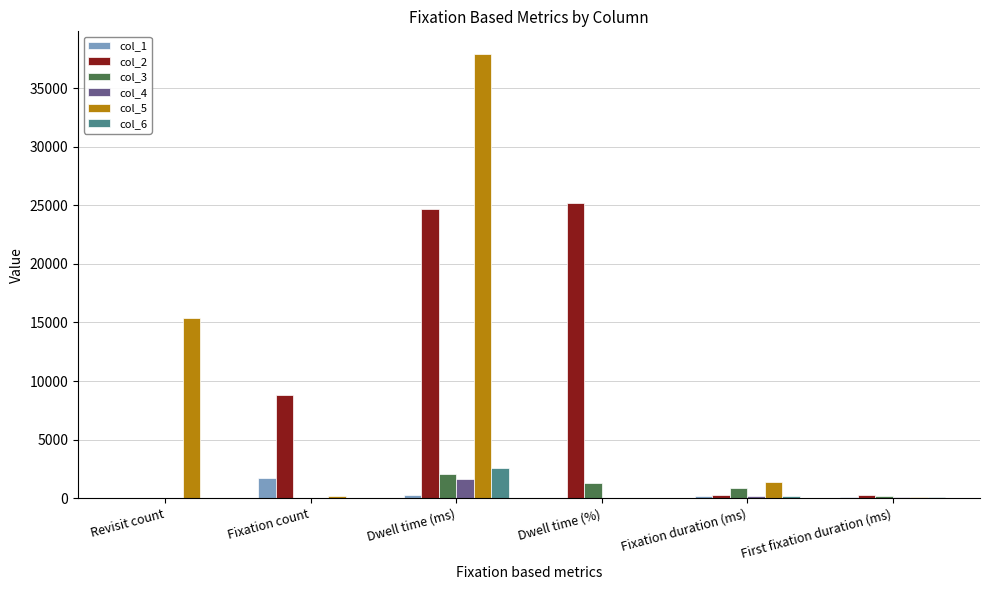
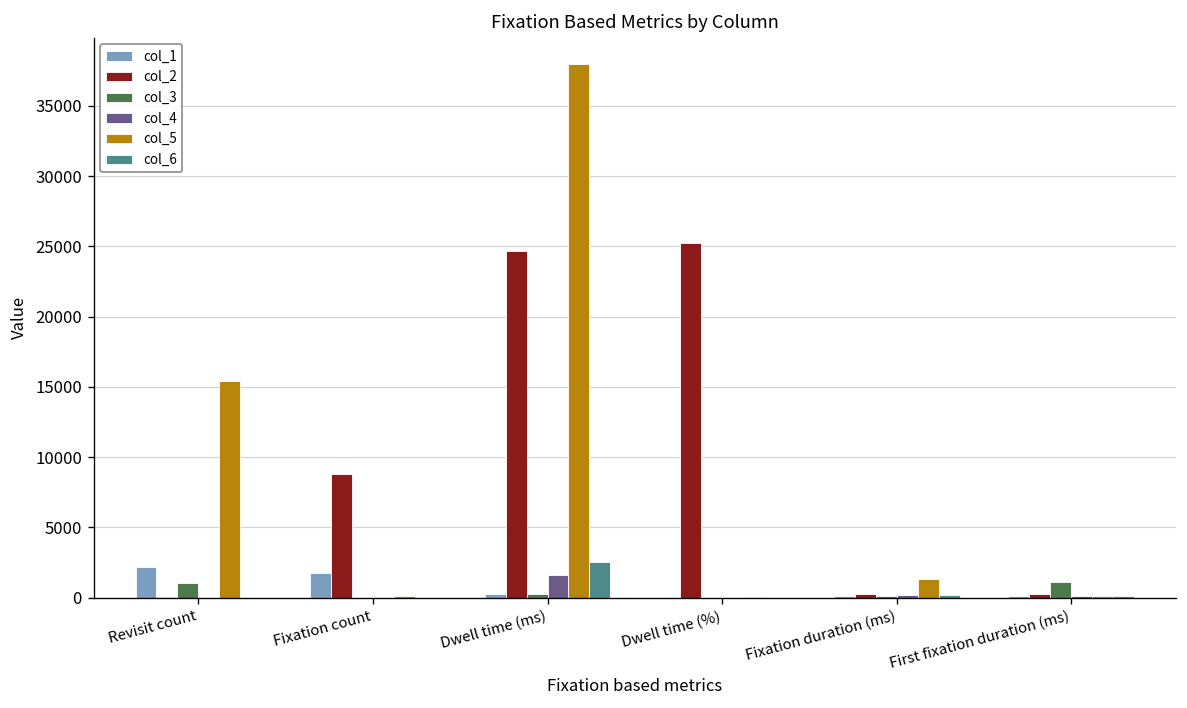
  {
    "col_1": {
-     "Revisit count": 0,
+     "Revisit count": 2200,
      "Fixation count": 1700,
      "Dwell time (ms)": 300
    },
    "col_2": {
      "Fixation count": 8800,
      "Dwell time (ms)": 24700,
      "Dwell time (%)": 25200,
      "Fixation duration (ms)": 300,
      "First fixation duration (ms)": 300
    },
    "col_3": {
-     "Revisit count": 0,
-     "Dwell time (ms)": 2100,
-     "Dwell time (%)": 1300,
-     "Fixation duration (ms)": 800,
-     "First fixation duration (ms)": 200
+     "Revisit count": 1100,
+     "Dwell time (ms)": 200,
+     "Dwell time (%)": 0,
+     "Fixation duration (ms)": 100,
+     "First fixation duration (ms)": 1100
    },
    "col_5": {
      "Revisit count": 15400,
      "Dwell time (ms)": 38000,
      "Fixation duration (ms)": 1300
    }
  }
